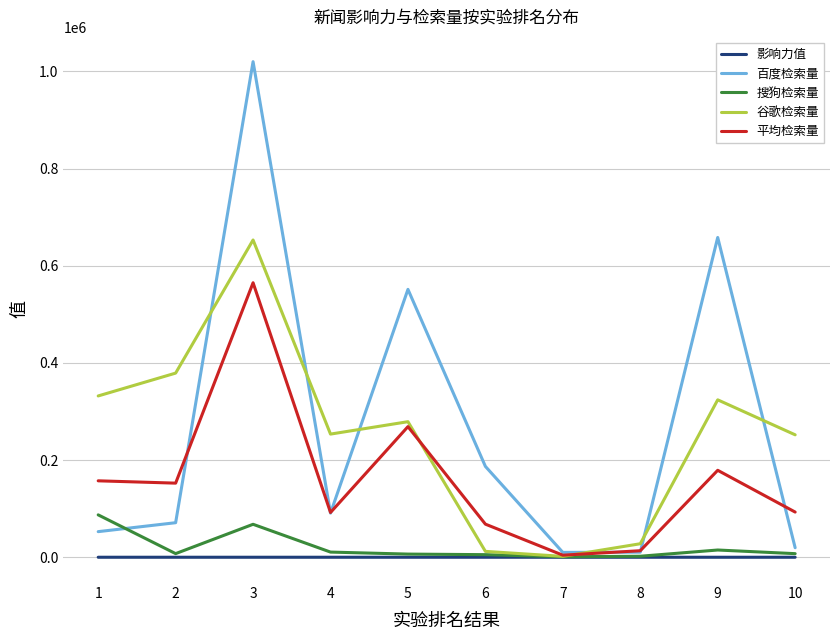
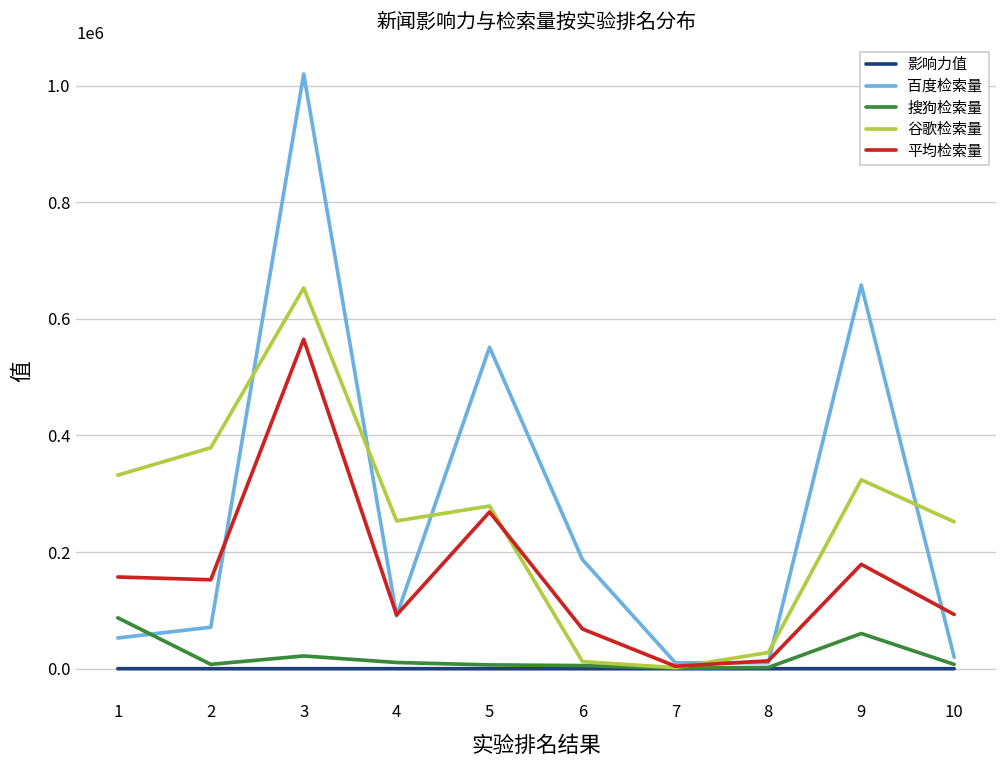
  {
    "影响力值": {
      "1": 0,
      "2": 0,
      "3": 0,
      "4": 0,
      "5": 0,
      "9": 0,
      "10": 0
    },
    "百度检索量": {
      "1": 50000,
      "2": 70000,
      "3": 1020000,
      "5": 550000,
      "6": 190000,
      "7": 10000,
      "9": 660000,
      "10": 20000
    },
    "搜狗检索量": {
      "1": 90000,
      "2": 10000,
-     "3": 70000,
+     "3": 20000,
      "4": 10000,
      "5": 10000,
-     "9": 10000,
+     "9": 60000,
      "10": 10000
    },
    "谷歌检索量": {
      "1": 330000,
      "2": 380000,
      "3": 650000,
      "4": 250000,
      "5": 280000,
      "6": 10000,
      "8": 30000,
      "9": 320000,
      "10": 250000
    },
    "平均检索量": {
      "1": 160000,
      "2": 150000,
      "3": 560000,
      "5": 270000,
      "6": 70000,
      "9": 180000,
      "10": 90000
    }
  }
